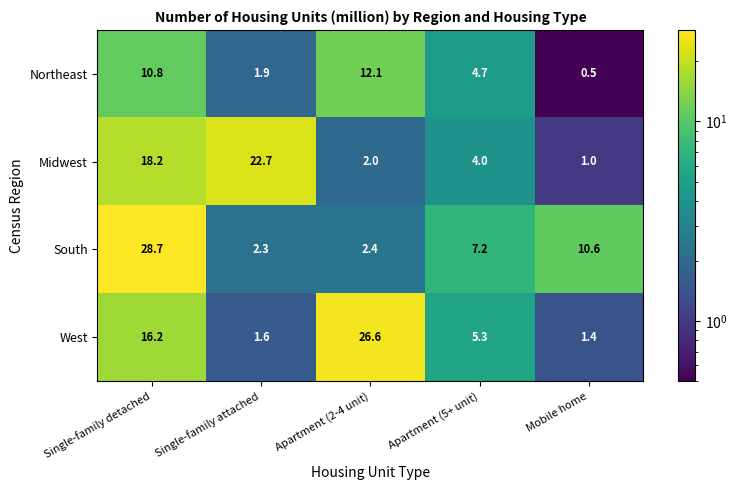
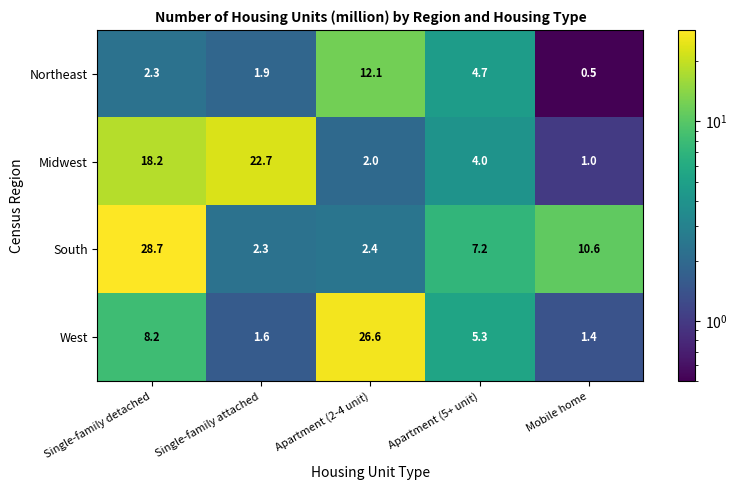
  {
    "Northeast": {
-     "Single-family detached": 10.8,
+     "Single-family detached": 2.3,
      "Single-family attached": 1.9,
      "Apartment (2-4 unit)": 12.1,
      "Apartment (5+ unit)": 4.7,
      "Mobile home": 0.5
    },
    "Midwest": {
      "Single-family detached": 18.2,
      "Single-family attached": 22.7,
      "Apartment (2-4 unit)": 2.0,
      "Apartment (5+ unit)": 4.0,
      "Mobile home": 1.0
    },
    "South": {
      "Single-family detached": 28.7,
      "Single-family attached": 2.3,
      "Apartment (2-4 unit)": 2.4,
      "Apartment (5+ unit)": 7.2,
      "Mobile home": 10.6
    },
    "West": {
-     "Single-family detached": 16.2,
+     "Single-family detached": 8.2,
      "Single-family attached": 1.6,
      "Apartment (2-4 unit)": 26.6,
      "Apartment (5+ unit)": 5.3,
      "Mobile home": 1.4
    }
  }
